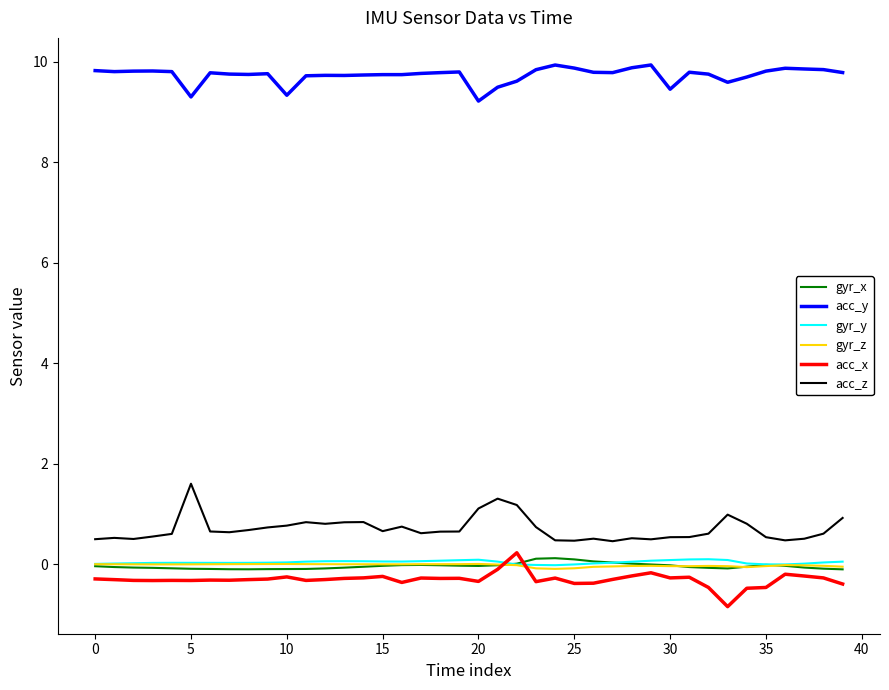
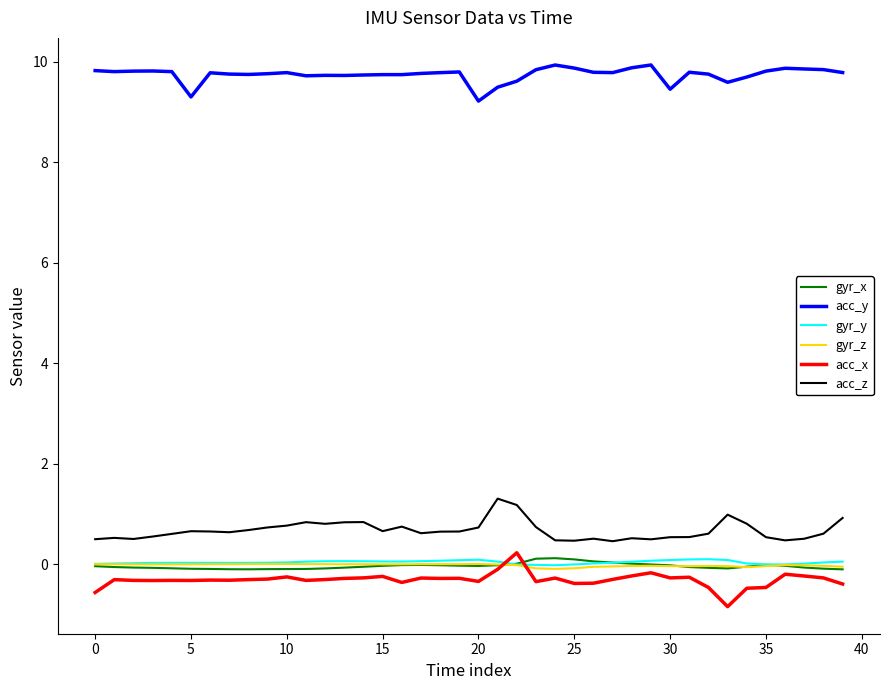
  {
    "gyr_x": {
      "5": -0.1,
      "10": -0.1,
      "25": 0.1
    },
    "acc_y": {
      "0": 9.8,
      "5": 9.3,
-     "10": 9.3,
+     "10": 9.8,
      "15": 9.7,
      "20": 9.2,
      "25": 9.9,
      "30": 9.5,
      "35": 9.8
    },
    "gyr_y": {
      "15": 0.1,
      "20": 0.1,
      "25": 0.0,
      "30": 0.1
    },
    "gyr_z": {
      "25": -0.1
    },
    "acc_x": {
-     "0": -0.3,
+     "0": -0.6,
      "5": -0.3,
      "10": -0.3,
      "15": -0.2,
      "20": -0.3,
      "25": -0.4,
      "30": -0.3,
      "35": -0.5
    },
    "acc_z": {
      "0": 0.5,
-     "5": 1.6,
+     "5": 0.7,
      "10": 0.8,
      "15": 0.7,
-     "20": 1.1,
+     "20": 0.7,
      "25": 0.5,
      "30": 0.5,
      "35": 0.5
    }
  }
